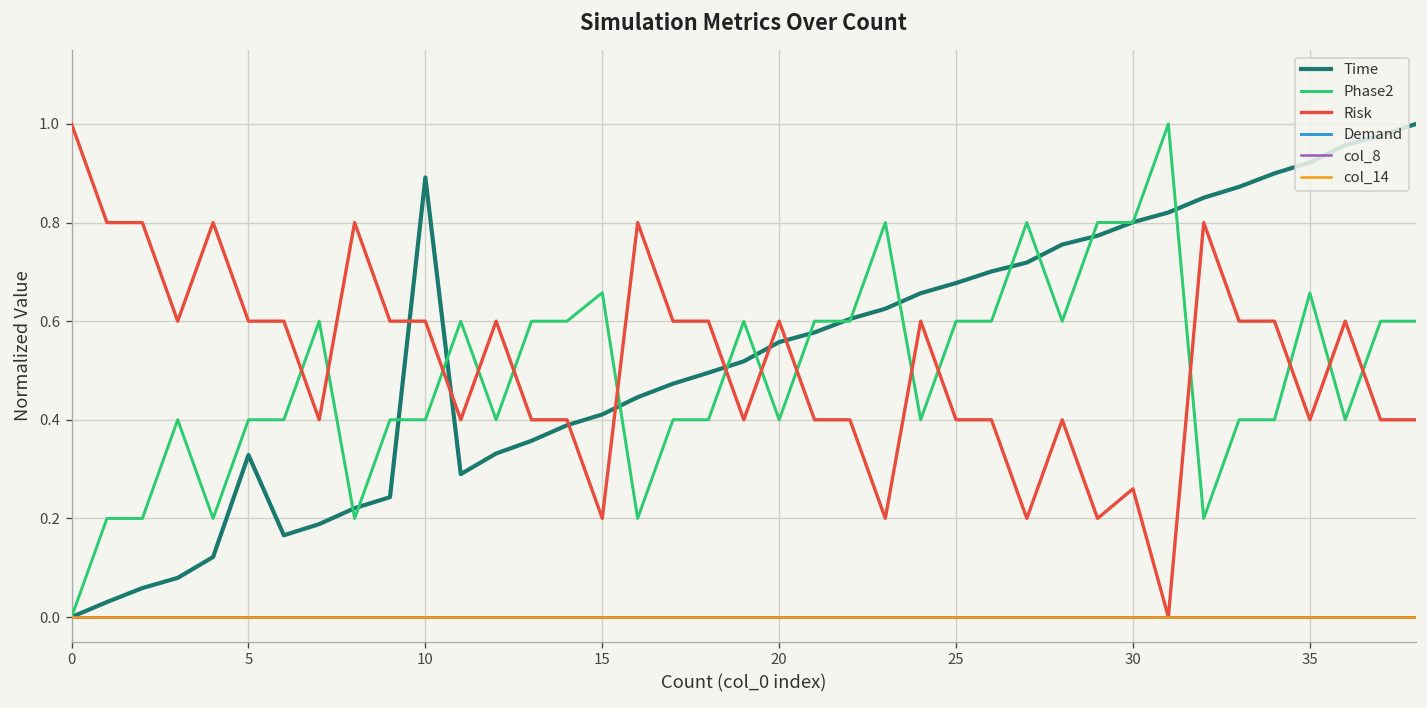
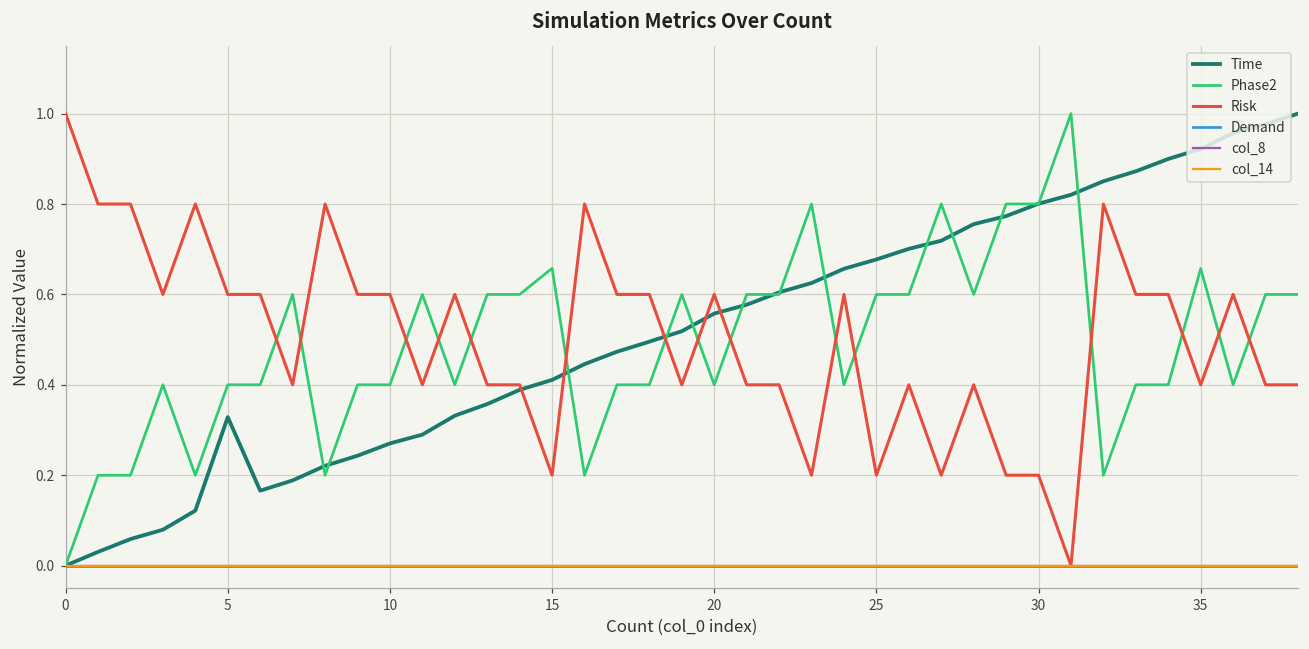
  {
    "Time": {
      "5": 0.33,
-     "10": 0.89,
+     "10": 0.27,
      "15": 0.41,
      "20": 0.56,
      "25": 0.68
    },
    "Phase2": {
      "5": 0.40,
      "10": 0.40,
      "15": 0.66,
      "20": 0.40,
      "25": 0.60,
      "35": 0.66
    },
    "Risk": {
      "0": 1.00,
      "5": 0.60,
      "10": 0.60,
      "15": 0.20,
      "20": 0.60,
-     "25": 0.40,
-     "30": 0.26,
+     "25": 0.20,
+     "30": 0.20,
      "35": 0.40
    },
    "col_14": {
      "5": 0.00,
      "10": 0.00,
      "15": 0.00,
      "20": 0.00,
      "25": 0.00,
      "30": 0.00,
      "35": 0.00
    }
  }
